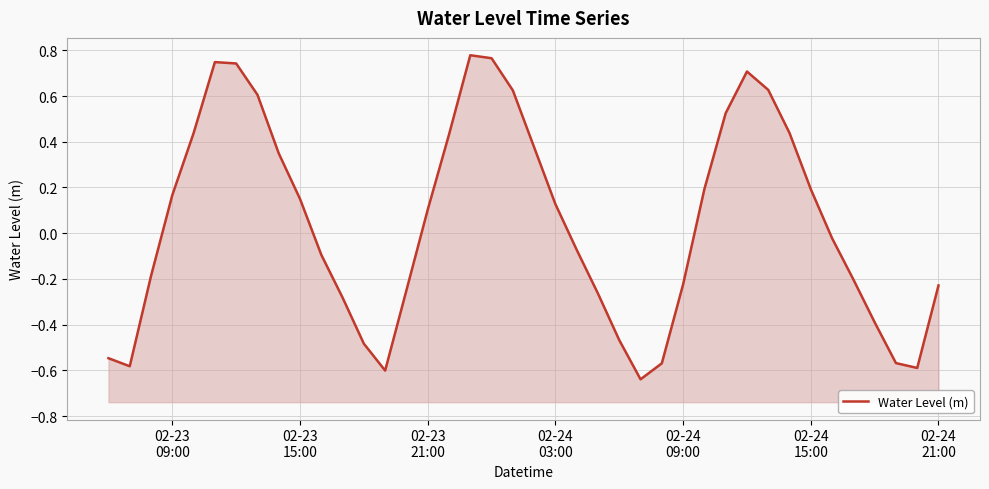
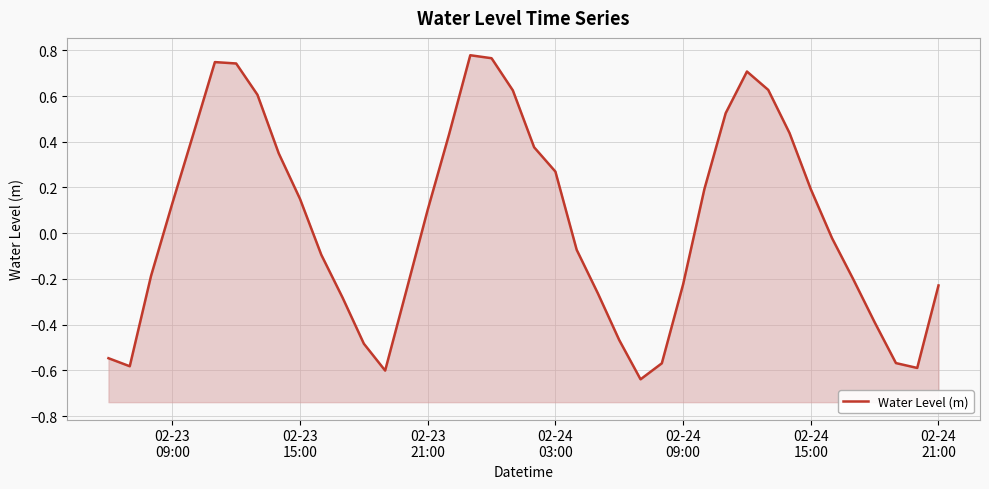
  {
-   "02-23 09:00": 0.17,
+   "02-23 09:00": 0.13,
    "02-23 15:00": 0.15,
    "02-23 21:00": 0.10,
-   "02-24 03:00": 0.13,
+   "02-24 03:00": 0.27,
    "02-24 09:00": -0.22,
    "02-24 15:00": 0.19,
    "02-24 21:00": -0.23
  }
